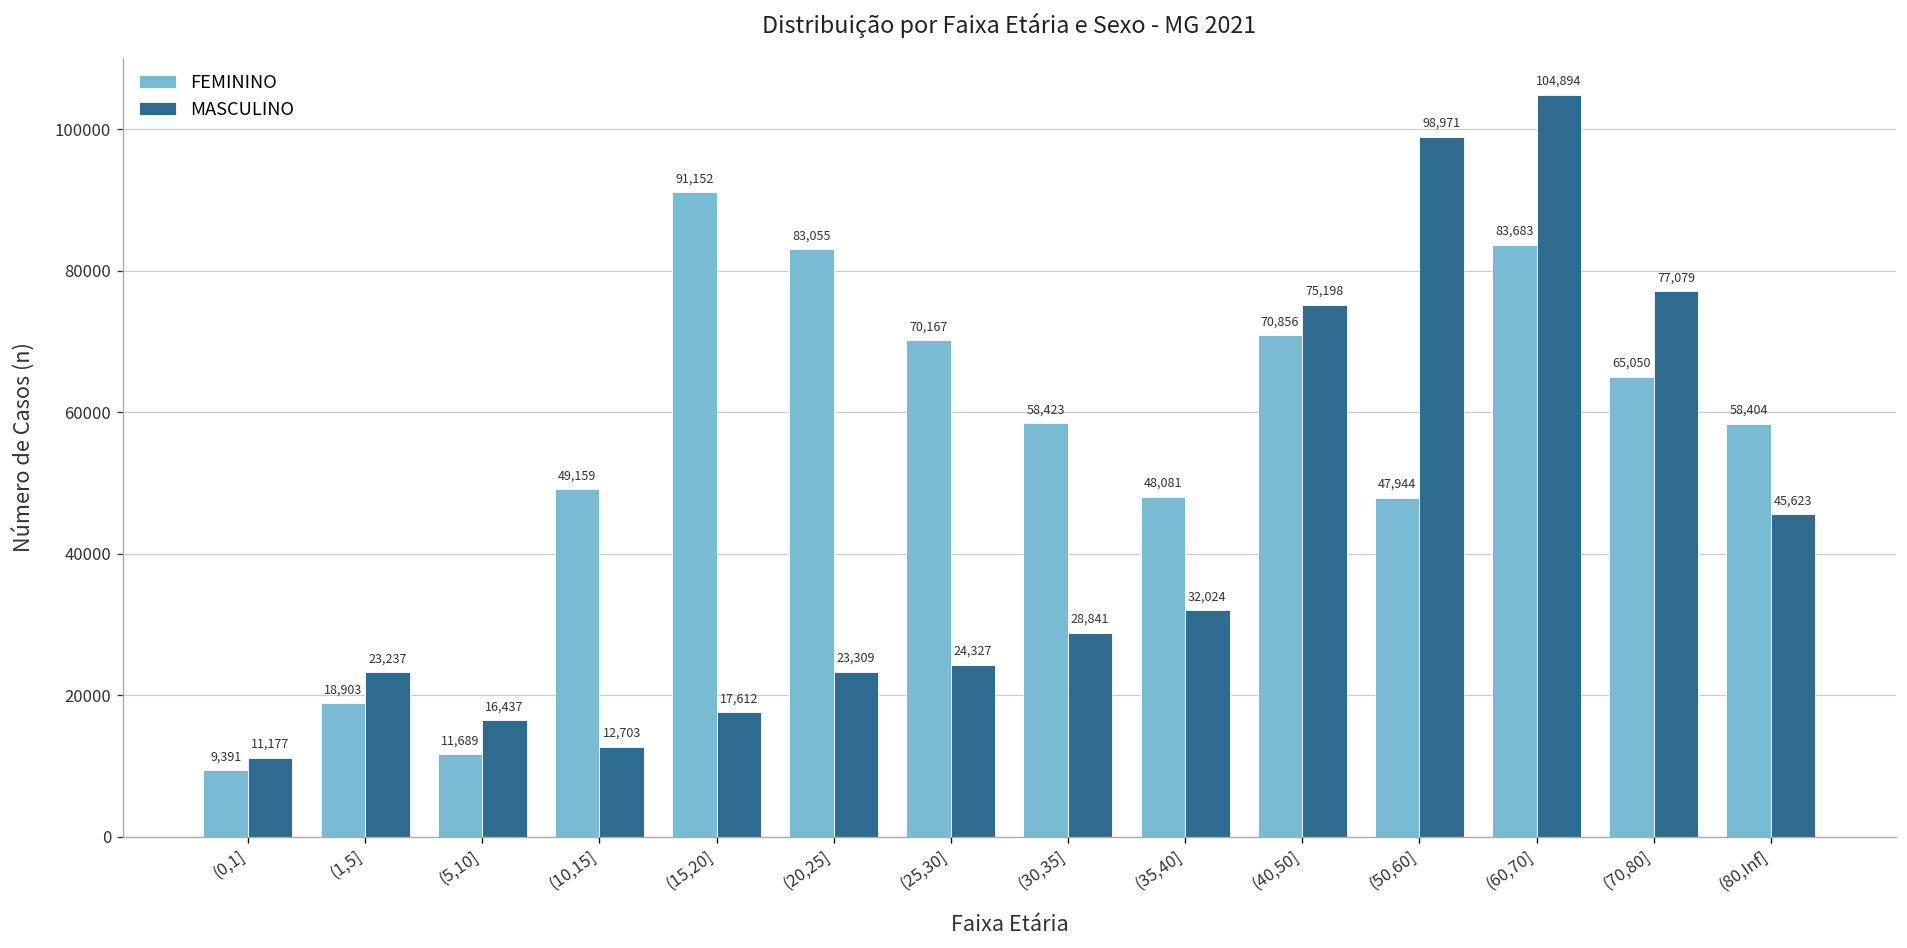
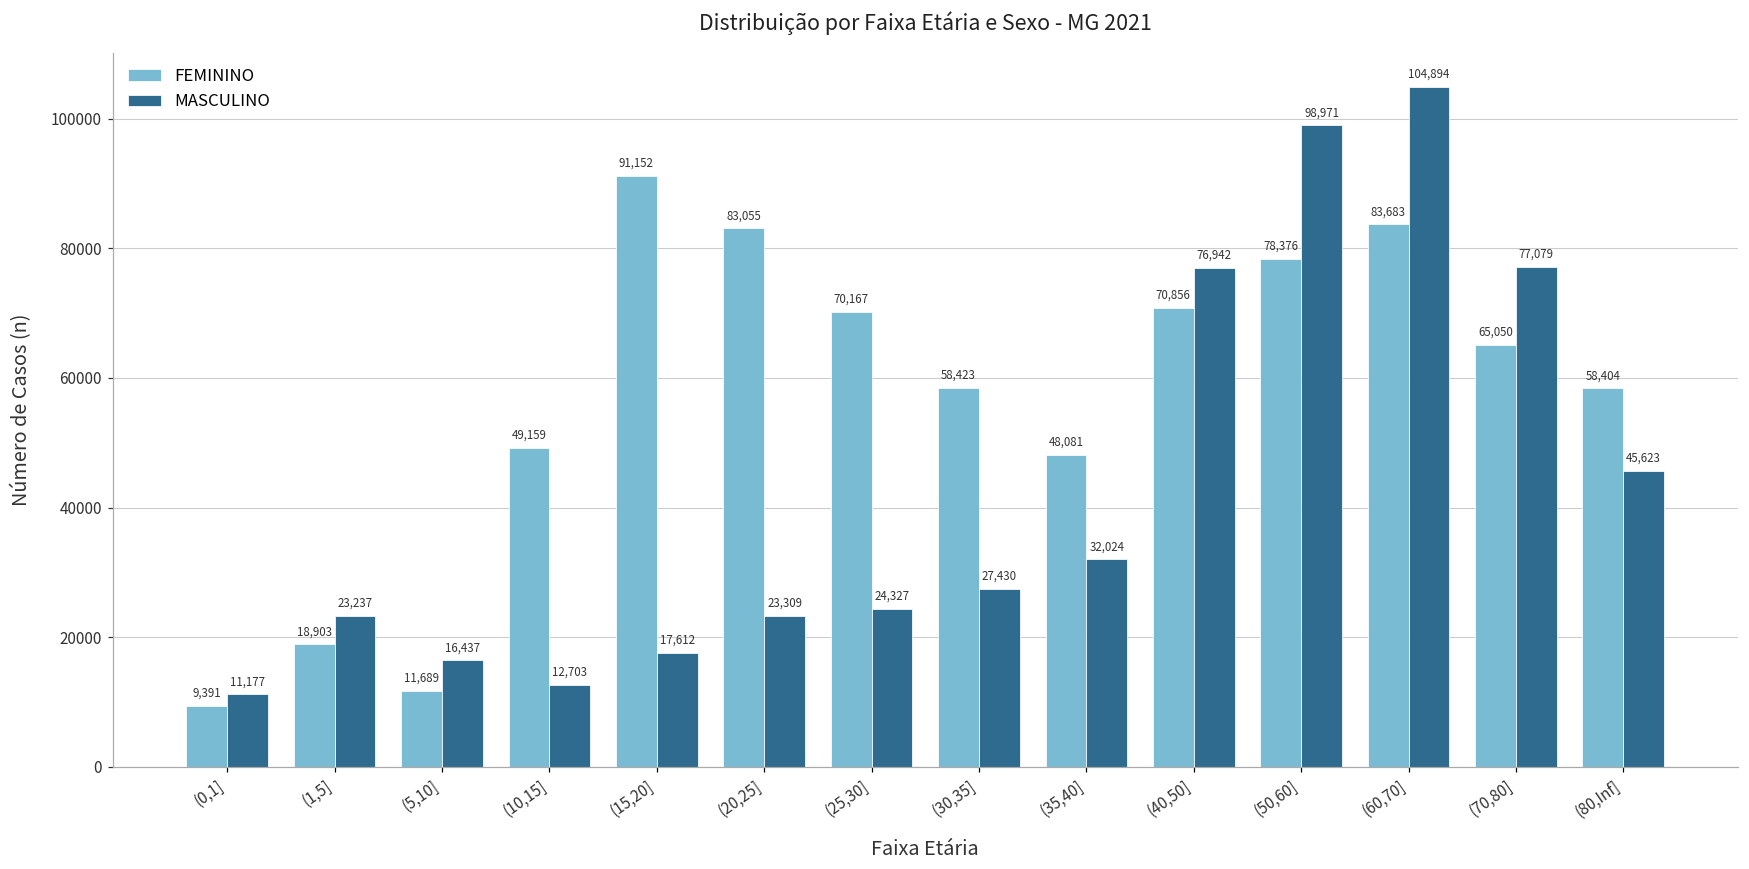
  {
    "FEMININO": {
      "(0,1]": "9,391",
      "(1,5]": "18,903",
      "(5,10]": "11,689",
      "(10,15]": "49,159",
      "(15,20]": "91,152",
      "(20,25]": "83,055",
      "(25,30]": "70,167",
      "(30,35]": "58,423",
      "(35,40]": "48,081",
      "(40,50]": "70,856",
-     "(50,60]": "47,944",
+     "(50,60]": "78,376",
      "(60,70]": "83,683",
      "(70,80]": "65,050",
      "(80,Inf]": "58,404"
    },
    "MASCULINO": {
      "(0,1]": "11,177",
      "(1,5]": "23,237",
      "(5,10]": "16,437",
      "(10,15]": "12,703",
      "(15,20]": "17,612",
      "(20,25]": "23,309",
      "(25,30]": "24,327",
-     "(30,35]": "28,841",
+     "(30,35]": "27,430",
      "(35,40]": "32,024",
-     "(40,50]": "75,198",
+     "(40,50]": "76,942",
      "(50,60]": "98,971",
      "(60,70]": "104,894",
      "(70,80]": "77,079",
      "(80,Inf]": "45,623"
    }
  }
